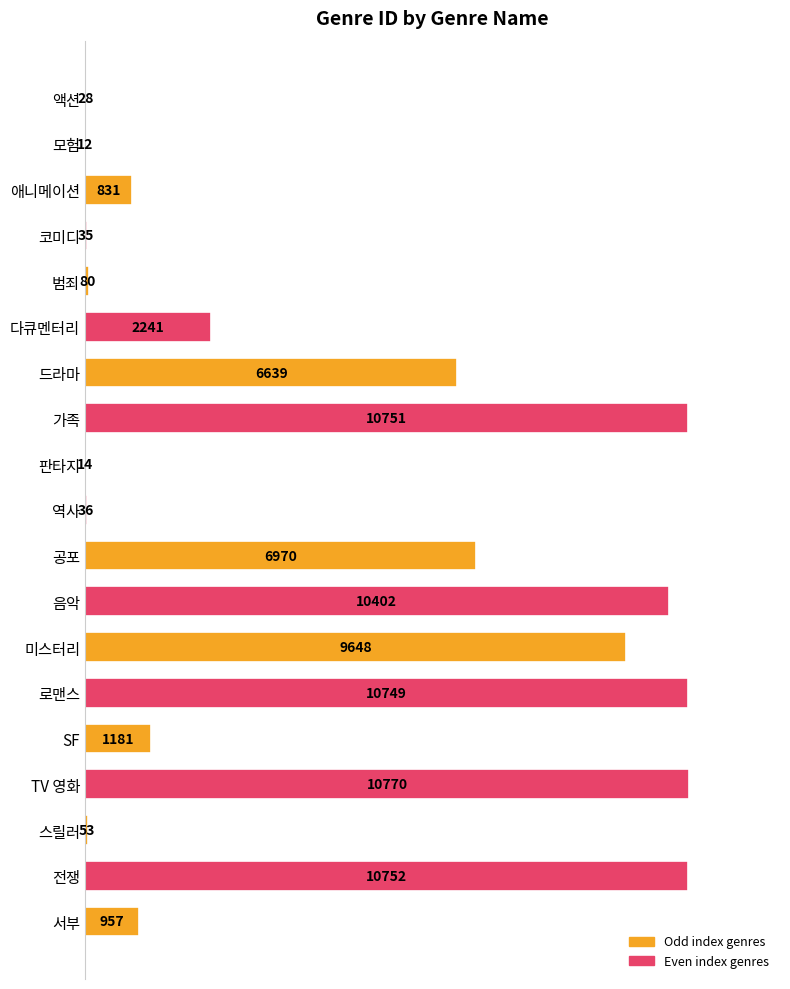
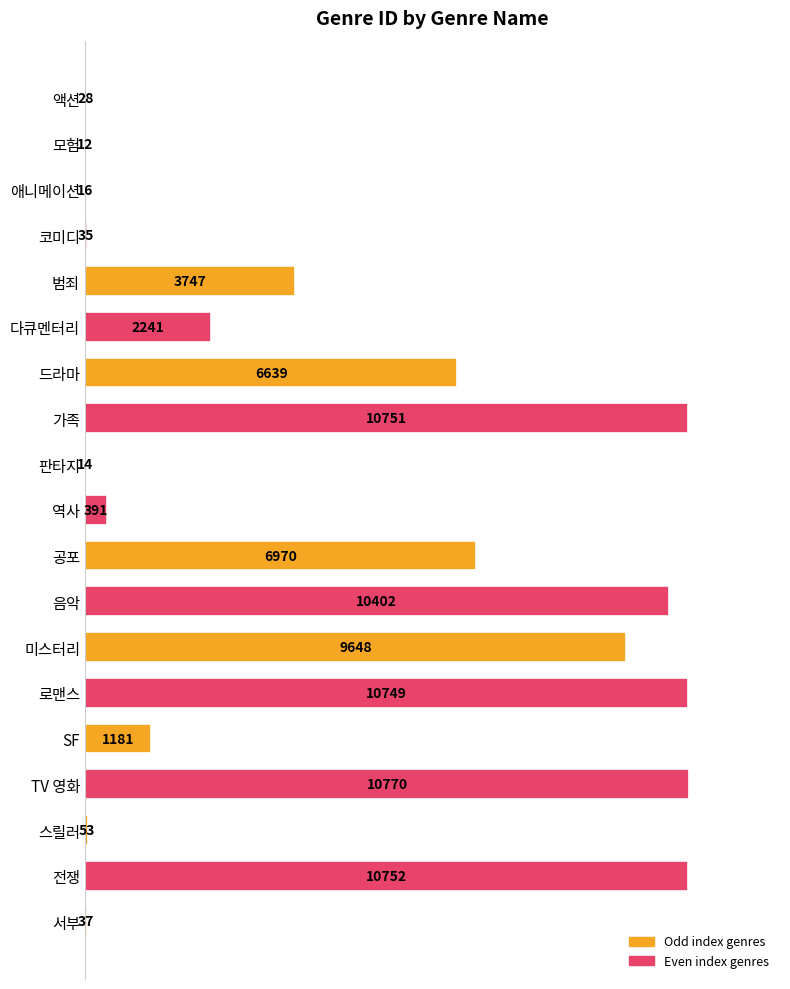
  {
    "액션": 28,
    "모험": 12,
-   "애니메이션": 831,
+   "애니메이션": 16,
    "코미디": 35,
-   "범죄": 80,
+   "범죄": 3747,
    "다큐멘터리": 2241,
    "드라마": 6639,
    "가족": 10751,
    "판타지": 14,
-   "역사": 36,
+   "역사": 391,
    "공포": 6970,
    "음악": 10402,
    "미스터리": 9648,
    "로맨스": 10749,
    "SF": 1181,
    "TV 영화": 10770,
    "스릴러": 53,
    "전쟁": 10752,
-   "서부": 957
+   "서부": 37
  }
